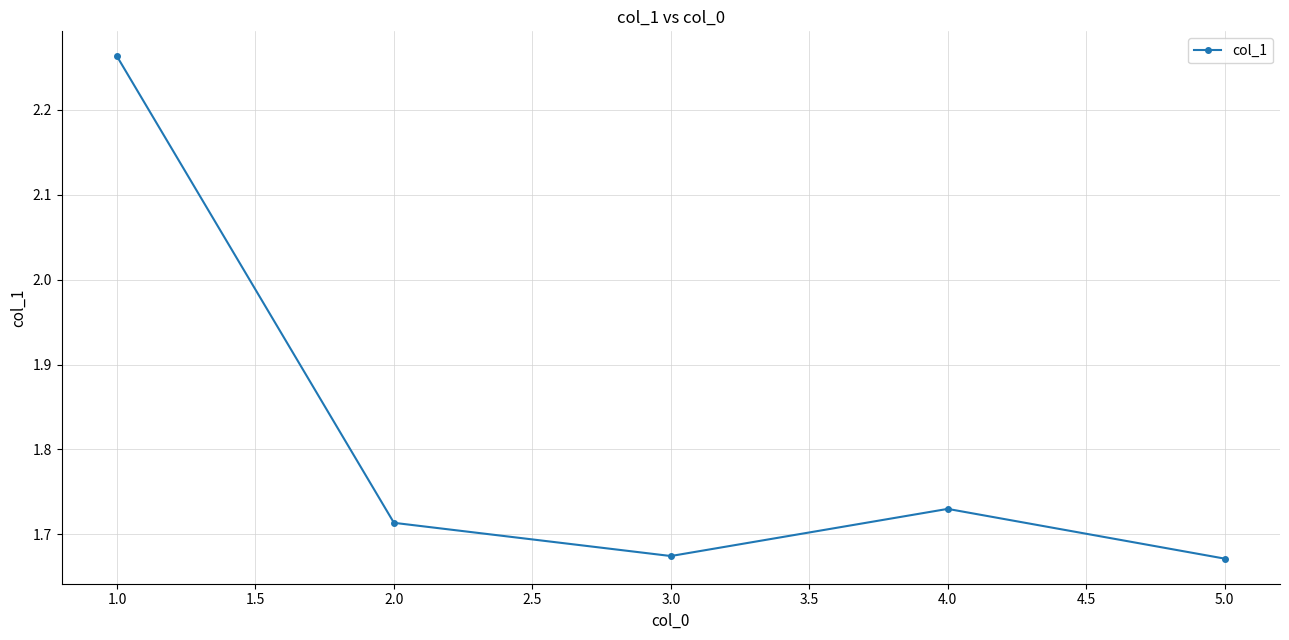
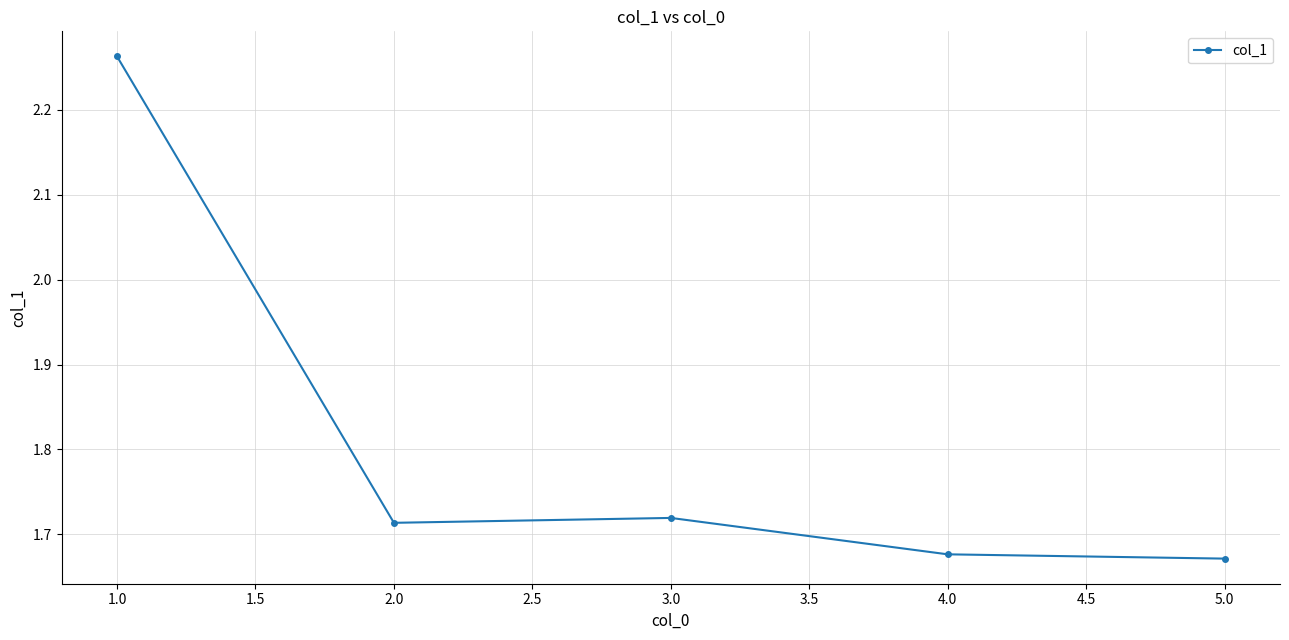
  {
    "1.0": 2.26,
    "2.0": 1.71,
-   "3.0": 1.67,
-   "4.0": 1.73,
+   "3.0": 1.72,
+   "4.0": 1.68,
    "5.0": 1.67
  }
